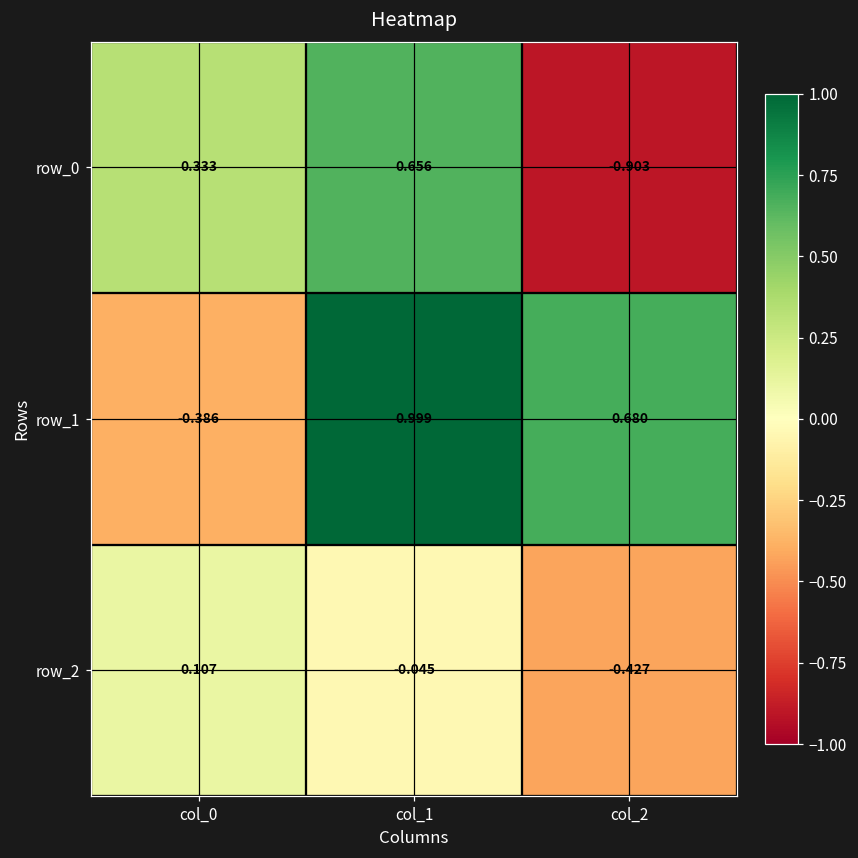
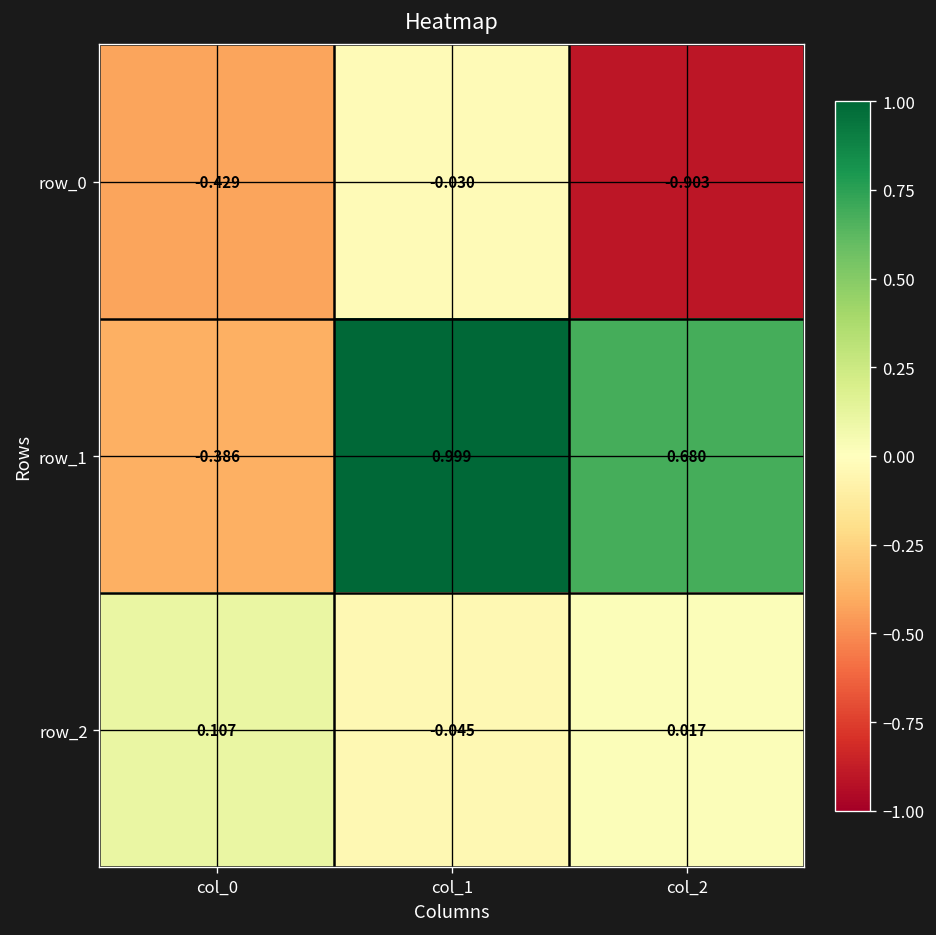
  {
    "row_0": {
-     "col_0": 0.333,
-     "col_1": 0.656,
+     "col_0": -0.429,
+     "col_1": -0.030,
      "col_2": -0.903
    },
    "row_1": {
      "col_0": -0.386,
      "col_1": 0.999,
      "col_2": 0.680
    },
    "row_2": {
      "col_0": 0.107,
      "col_1": -0.045,
-     "col_2": -0.427
+     "col_2": 0.017
    }
  }
